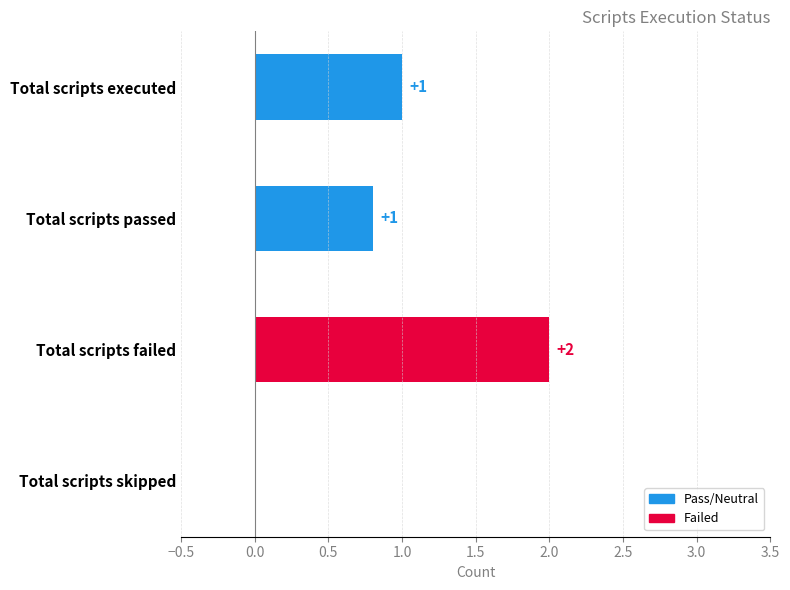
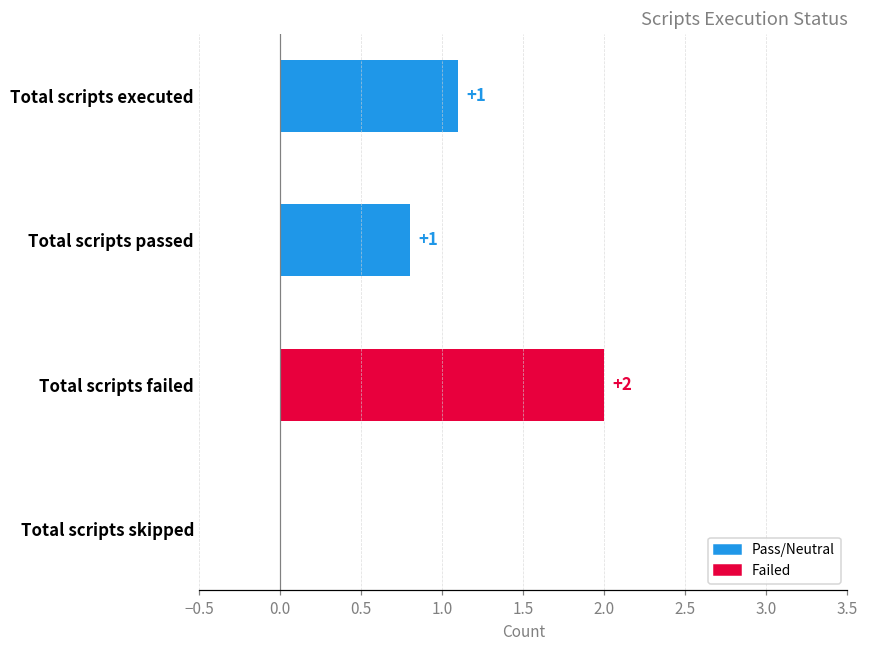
  {
-   "Total scripts executed": 1.0,
+   "Total scripts executed": 1.1,
    "Total scripts skipped": 0.0
  }
